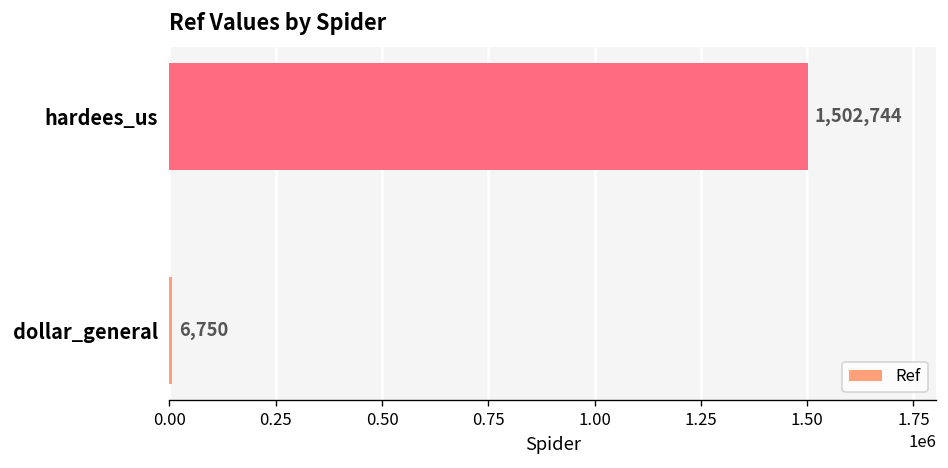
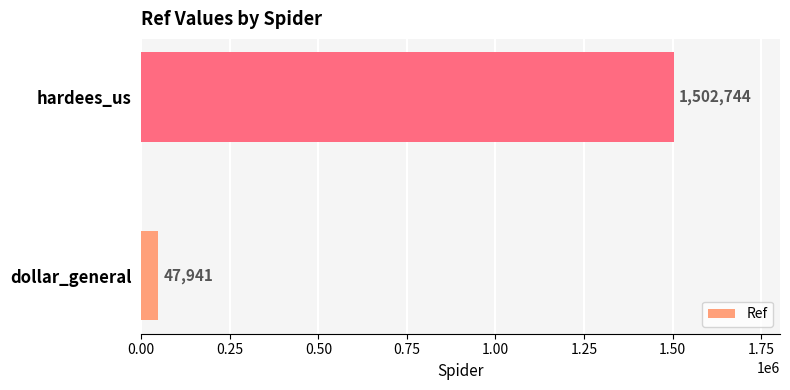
  {
    "hardees_us": "1,502,744",
-   "dollar_general": "6,750"
+   "dollar_general": "47,941"
  }
